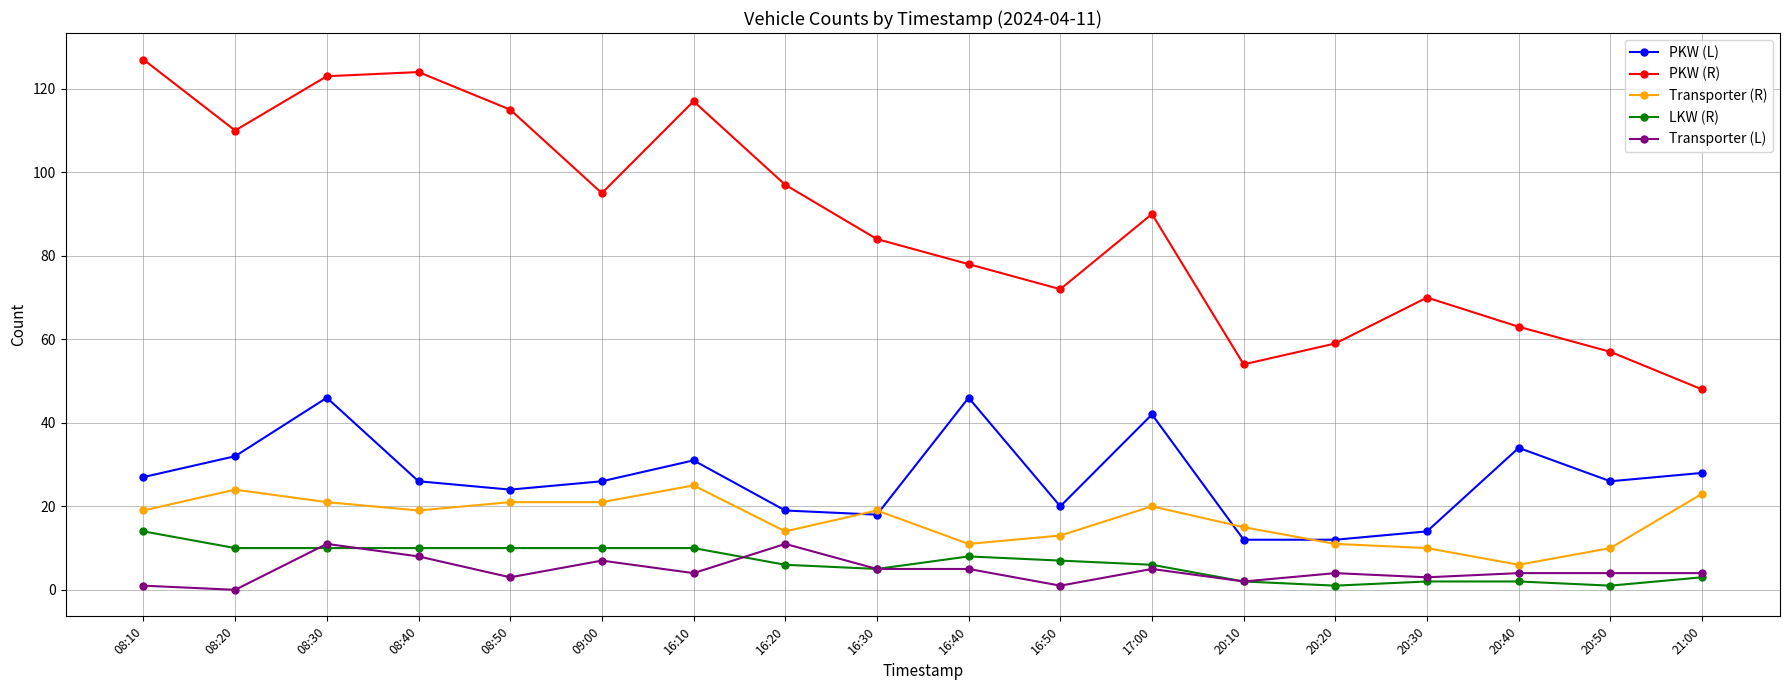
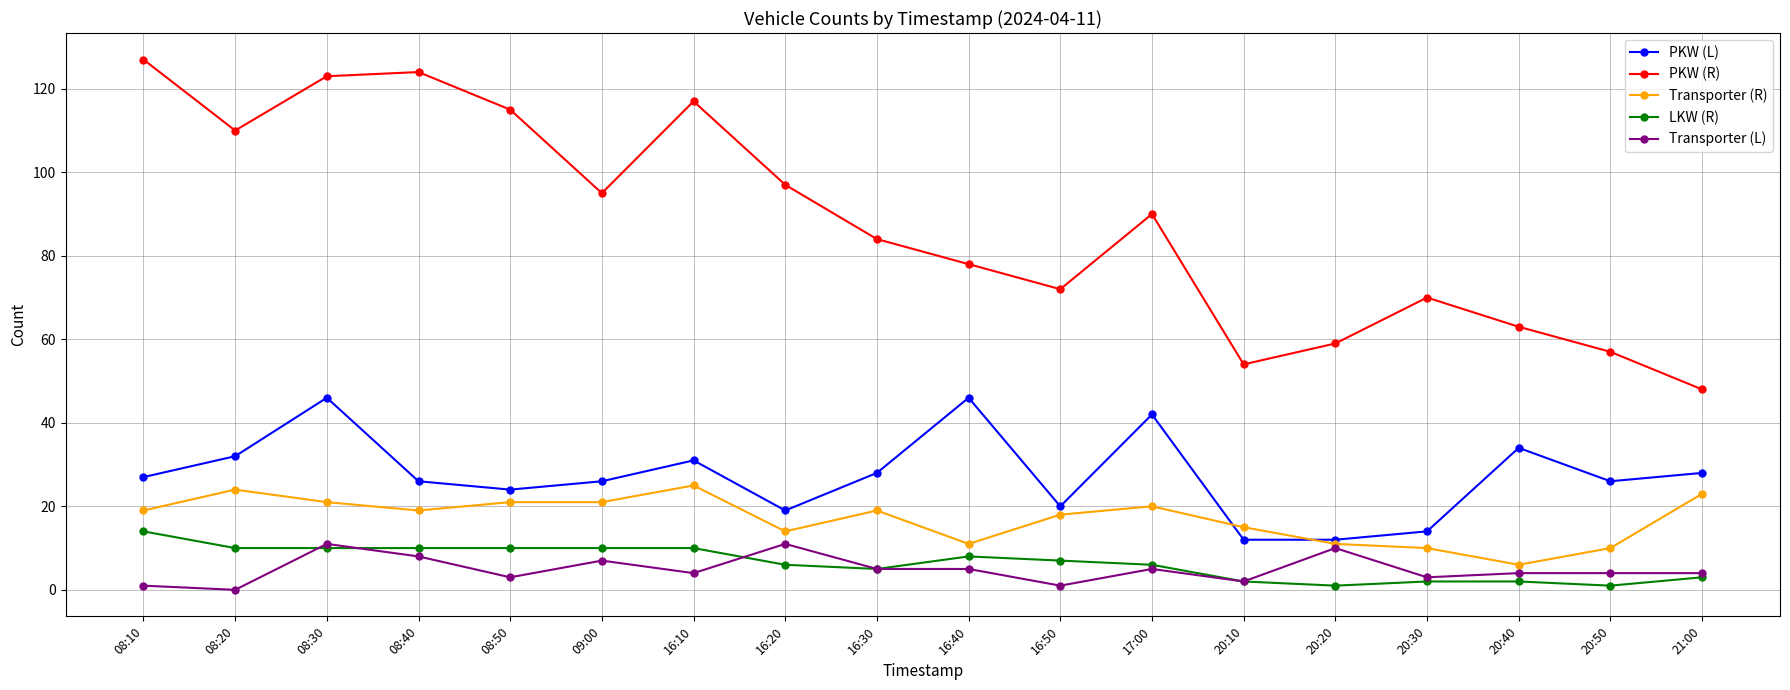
  {
    "PKW (L)": {
      "08:10": 27,
      "08:20": 32,
      "08:30": 46,
      "08:40": 26,
      "08:50": 24,
      "09:00": 26,
      "16:10": 31,
      "16:20": 19,
-     "16:30": 18,
+     "16:30": 28,
      "16:40": 46,
      "16:50": 20,
      "17:00": 42,
      "20:10": 12,
      "20:20": 12,
      "20:30": 14,
      "20:40": 34,
      "20:50": 26,
      "21:00": 28
    },
    "PKW (R)": {
      "08:10": 127,
      "08:20": 110,
      "08:30": 123,
      "08:40": 124,
      "08:50": 115,
      "09:00": 95,
      "16:10": 117,
      "16:20": 97,
      "16:30": 84,
      "16:40": 78,
      "16:50": 72,
      "17:00": 90,
      "20:10": 54,
      "20:20": 59,
      "20:30": 70,
      "20:40": 63,
      "20:50": 57,
      "21:00": 48
    },
    "Transporter (R)": {
      "08:10": 19,
      "08:20": 24,
      "08:30": 21,
      "08:40": 19,
      "08:50": 21,
      "09:00": 21,
      "16:10": 25,
      "16:20": 14,
      "16:30": 19,
      "16:40": 11,
-     "16:50": 13,
+     "16:50": 18,
      "17:00": 20,
      "20:10": 15,
      "20:20": 11,
      "20:30": 10,
      "20:40": 6,
      "20:50": 10,
      "21:00": 23
    },
    "LKW (R)": {
      "08:10": 14,
      "08:20": 10,
      "08:30": 10,
      "08:40": 10,
      "08:50": 10,
      "09:00": 10,
      "16:10": 10,
      "16:20": 6,
      "16:40": 8,
      "16:50": 7,
      "17:00": 6,
      "20:20": 1,
      "20:30": 2,
      "20:40": 2,
      "20:50": 1,
      "21:00": 3
    },
    "Transporter (L)": {
      "08:10": 1,
      "08:20": 0,
      "08:30": 11,
      "08:40": 8,
      "08:50": 3,
      "09:00": 7,
      "16:10": 4,
      "16:20": 11,
      "16:40": 5,
      "16:50": 1,
      "17:00": 5,
-     "20:20": 4,
+     "20:20": 10,
      "20:30": 3,
      "20:40": 4,
      "20:50": 4,
      "21:00": 4
    }
  }
